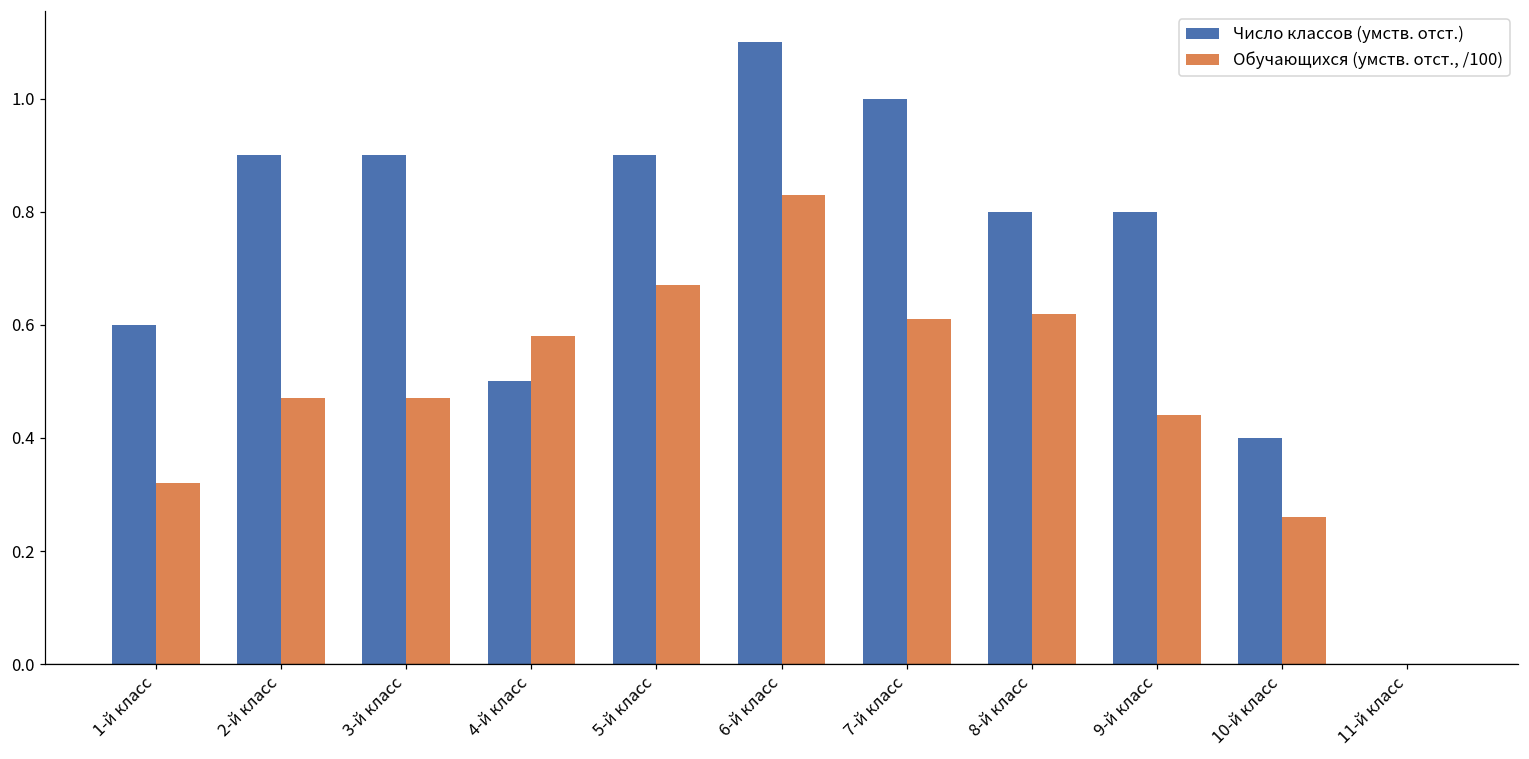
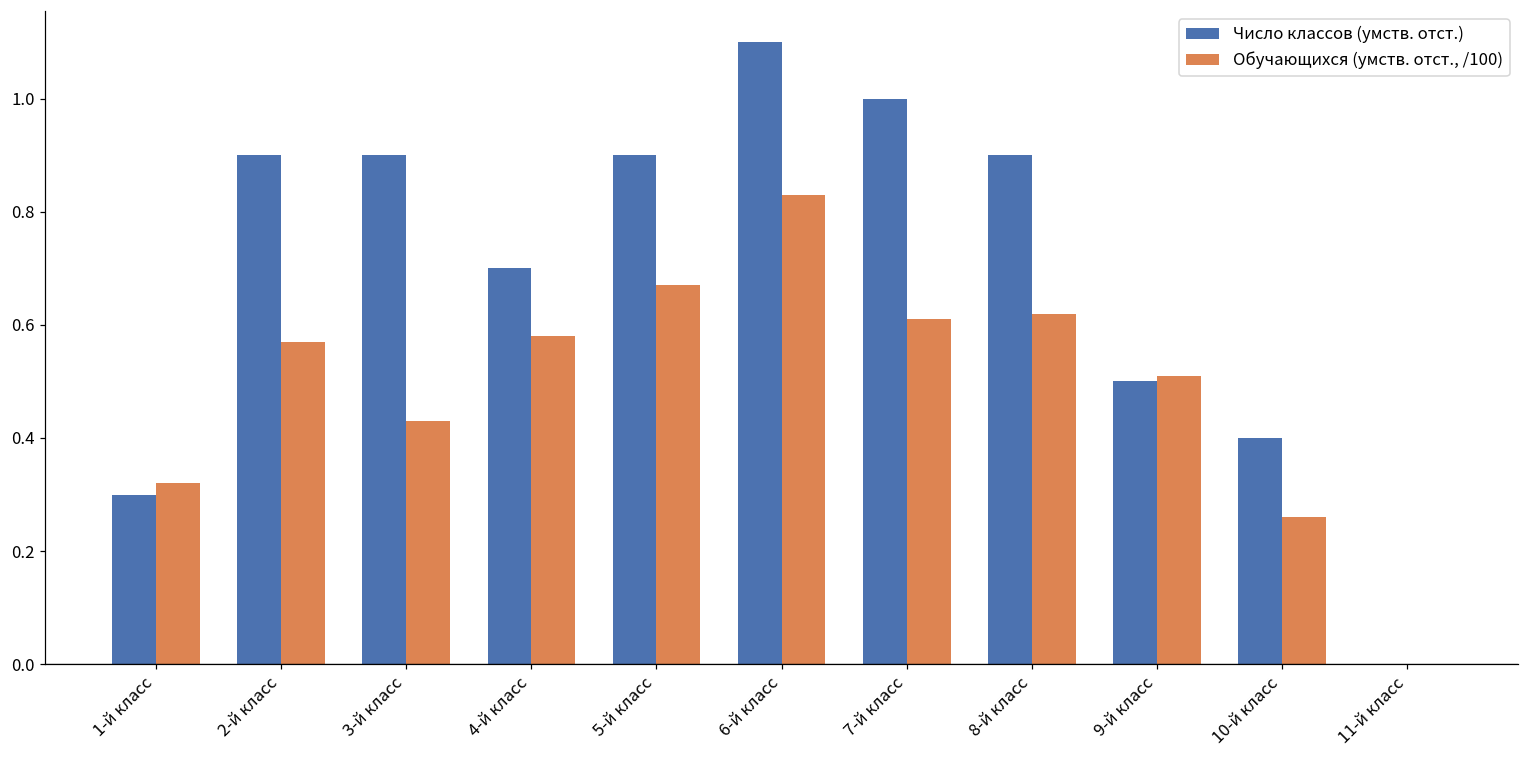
  {
    "Число классов (умств. отст.)": {
-     "1-й класс": 0.60,
+     "1-й класс": 0.30,
      "2-й класс": 0.90,
      "3-й класс": 0.90,
-     "4-й класс": 0.50,
+     "4-й класс": 0.70,
      "5-й класс": 0.90,
      "6-й класс": 1.10,
      "7-й класс": 1.00,
-     "8-й класс": 0.80,
-     "9-й класс": 0.80,
+     "8-й класс": 0.90,
+     "9-й класс": 0.50,
      "10-й класс": 0.40,
      "11-й класс": 0.00
    },
    "Обучающихся (умств. отст., /100)": {
      "1-й класс": 0.32,
-     "2-й класс": 0.47,
-     "3-й класс": 0.47,
+     "2-й класс": 0.57,
+     "3-й класс": 0.43,
      "4-й класс": 0.58,
      "5-й класс": 0.67,
      "6-й класс": 0.83,
      "7-й класс": 0.61,
      "8-й класс": 0.62,
-     "9-й класс": 0.44,
+     "9-й класс": 0.51,
      "10-й класс": 0.26,
      "11-й класс": 0.00
    }
  }
